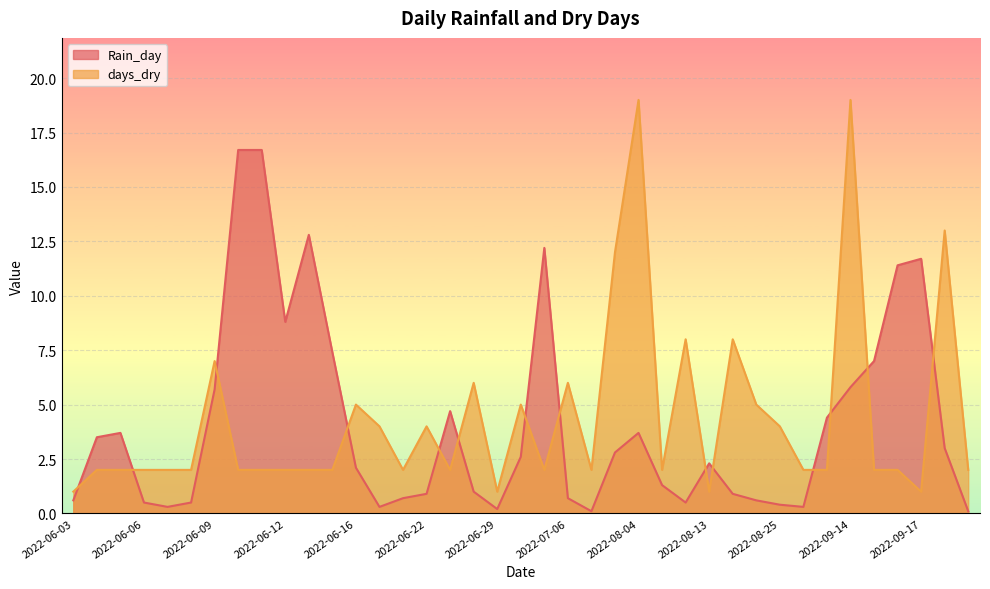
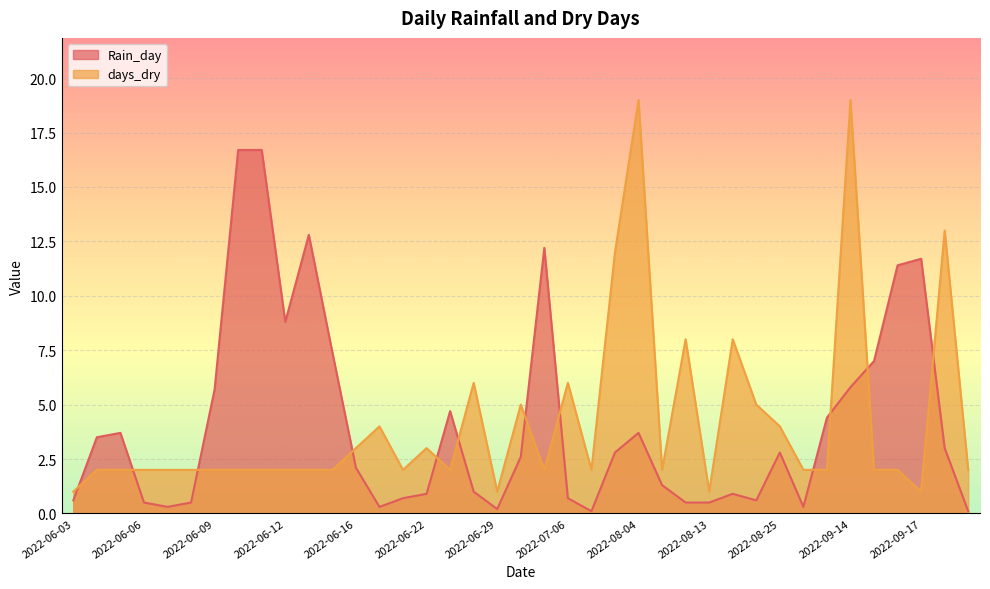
  {
    "Rain_day": {
      "2022-06-03": 0.6,
      "2022-06-06": 0.5,
      "2022-06-09": 5.7,
      "2022-06-12": 8.8,
      "2022-06-16": 2.1,
      "2022-06-22": 0.9,
      "2022-06-29": 0.2,
      "2022-07-06": 0.7,
      "2022-08-04": 3.7,
-     "2022-08-13": 2.3,
-     "2022-08-25": 0.4,
+     "2022-08-13": 0.5,
+     "2022-08-25": 2.8,
      "2022-09-14": 5.8,
      "2022-09-17": 11.7
    },
    "days_dry": {
      "2022-06-03": 1,
      "2022-06-06": 2,
-     "2022-06-09": 7,
+     "2022-06-09": 2,
      "2022-06-12": 2,
-     "2022-06-16": 5,
-     "2022-06-22": 4,
+     "2022-06-16": 3,
+     "2022-06-22": 3,
      "2022-06-29": 1,
      "2022-07-06": 6,
      "2022-08-04": 19,
      "2022-08-13": 1,
      "2022-08-25": 4,
      "2022-09-14": 19,
      "2022-09-17": 1
    }
  }
